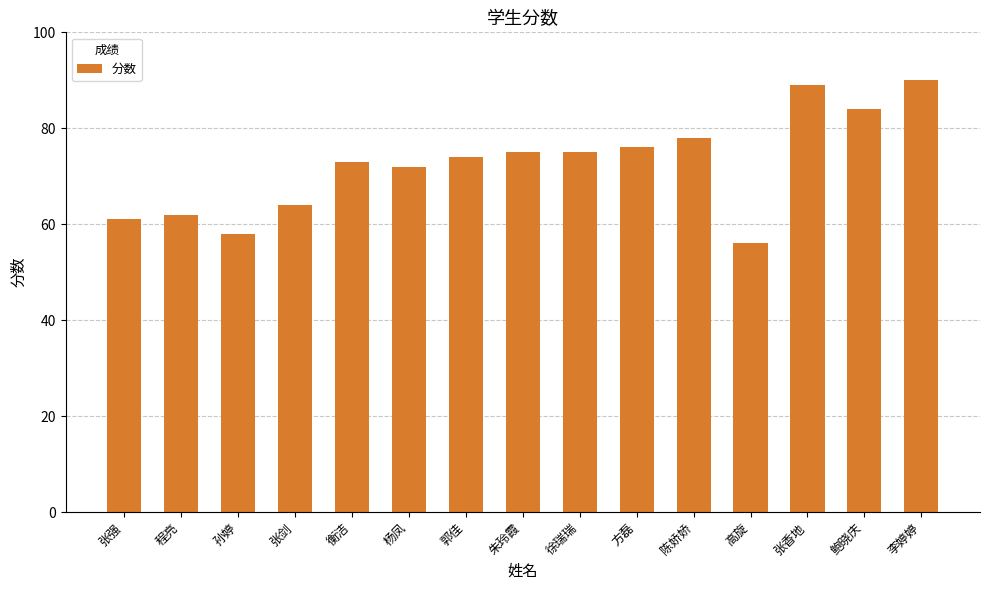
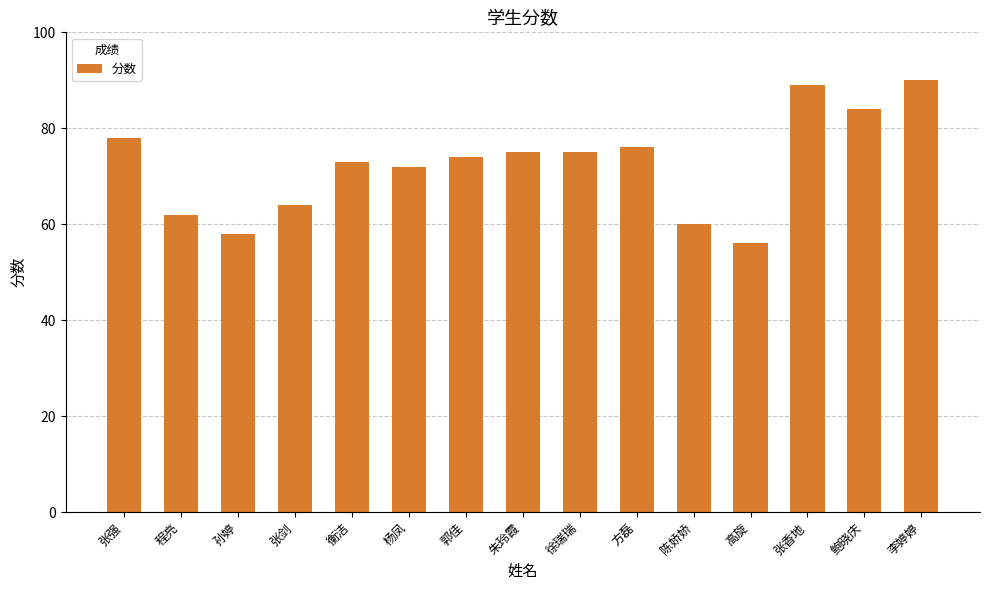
  {
-   "张强": 61,
+   "张强": 78,
    "程亮": 62,
    "孙婷": 58,
    "张剑": 64,
    "衡洁": 73,
    "杨凤": 72,
    "郭佳": 74,
    "朱玲霞": 75,
    "徐瑞瑞": 75,
    "方磊": 76,
-   "陈娇娇": 78,
+   "陈娇娇": 60,
    "高旋": 56,
    "张香地": 89,
    "鲍晓庆": 84,
    "李婷婷": 90
  }
